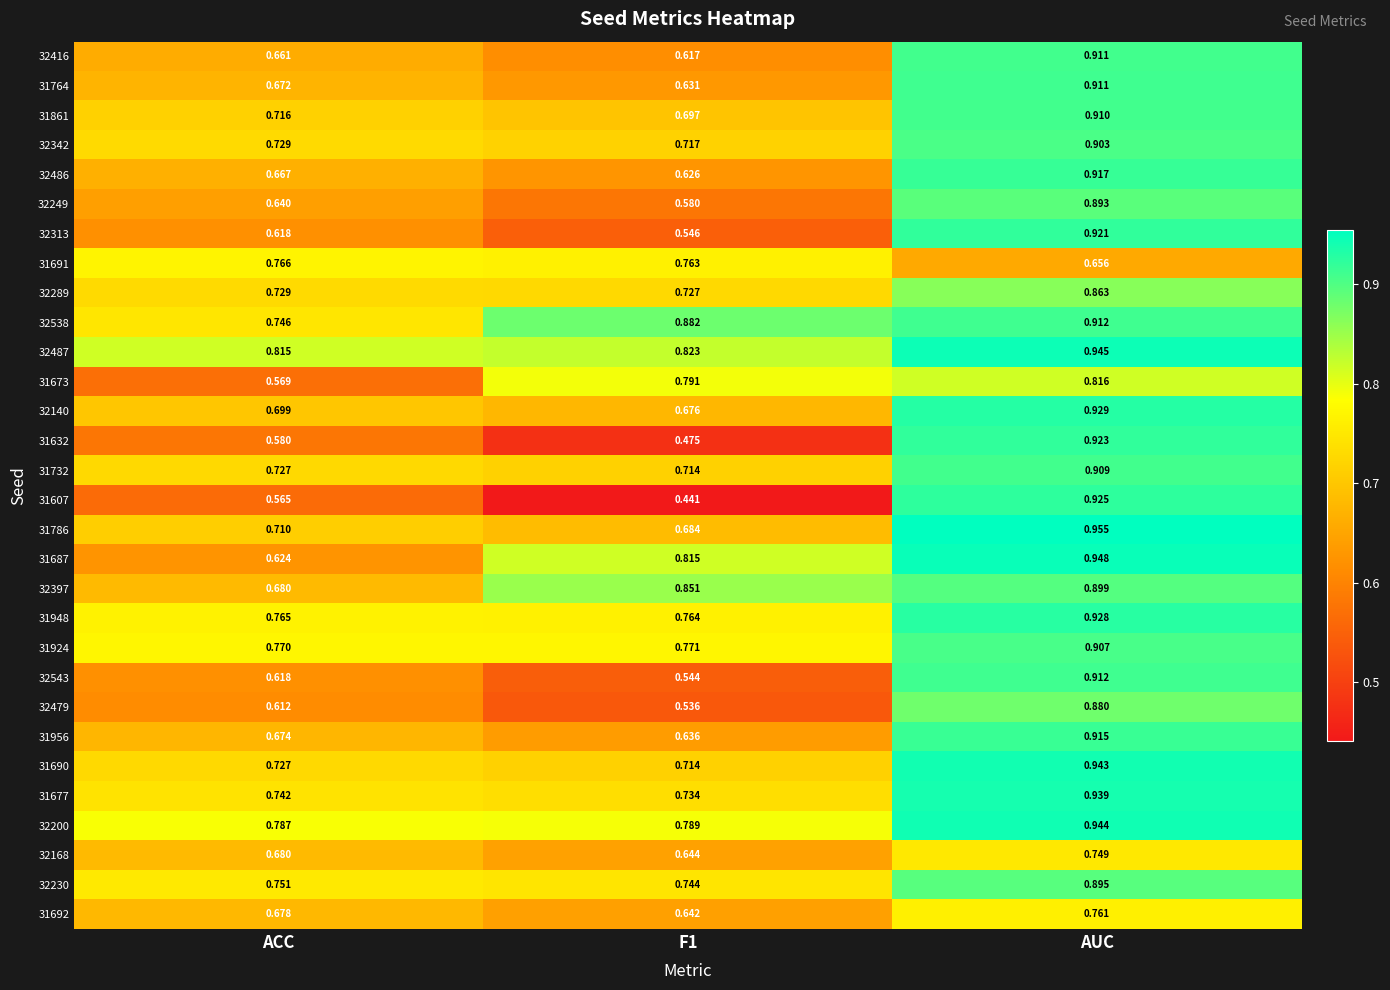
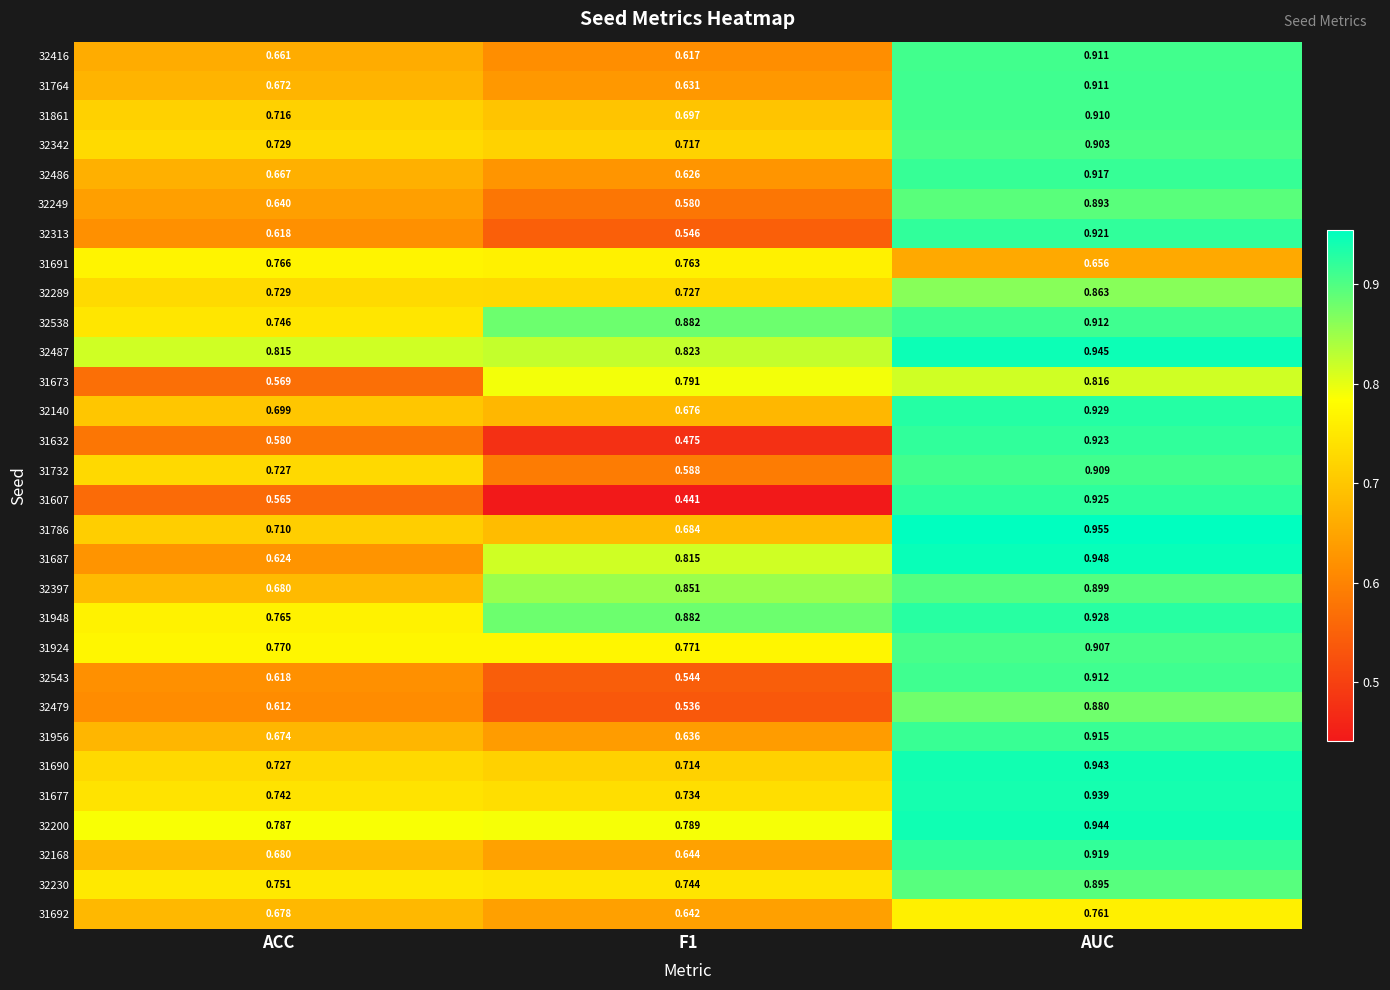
  {
    "32416": {
      "ACC": 0.661,
      "F1": 0.617,
      "AUC": 0.911
    },
    "31764": {
      "ACC": 0.672,
      "F1": 0.631,
      "AUC": 0.911
    },
    "31861": {
      "ACC": 0.716,
      "F1": 0.697,
      "AUC": 0.910
    },
    "32342": {
      "ACC": 0.729,
      "F1": 0.717,
      "AUC": 0.903
    },
    "32486": {
      "ACC": 0.667,
      "F1": 0.626,
      "AUC": 0.917
    },
    "32249": {
      "ACC": 0.640,
      "F1": 0.580,
      "AUC": 0.893
    },
    "32313": {
      "ACC": 0.618,
      "F1": 0.546,
      "AUC": 0.921
    },
    "31691": {
      "ACC": 0.766,
      "F1": 0.763,
      "AUC": 0.656
    },
    "32289": {
      "ACC": 0.729,
      "F1": 0.727,
      "AUC": 0.863
    },
    "32538": {
      "ACC": 0.746,
      "F1": 0.882,
      "AUC": 0.912
    },
    "32487": {
      "ACC": 0.815,
      "F1": 0.823,
      "AUC": 0.945
    },
    "31673": {
      "ACC": 0.569,
      "F1": 0.791,
      "AUC": 0.816
    },
    "32140": {
      "ACC": 0.699,
      "F1": 0.676,
      "AUC": 0.929
    },
    "31632": {
      "ACC": 0.580,
      "F1": 0.475,
      "AUC": 0.923
    },
    "31732": {
      "ACC": 0.727,
-     "F1": 0.714,
+     "F1": 0.588,
      "AUC": 0.909
    },
    "31607": {
      "ACC": 0.565,
      "F1": 0.441,
      "AUC": 0.925
    },
    "31786": {
      "ACC": 0.710,
      "F1": 0.684,
      "AUC": 0.955
    },
    "31687": {
      "ACC": 0.624,
      "F1": 0.815,
      "AUC": 0.948
    },
    "32397": {
      "ACC": 0.680,
      "F1": 0.851,
      "AUC": 0.899
    },
    "31948": {
      "ACC": 0.765,
-     "F1": 0.764,
+     "F1": 0.882,
      "AUC": 0.928
    },
    "31924": {
      "ACC": 0.770,
      "F1": 0.771,
      "AUC": 0.907
    },
    "32543": {
      "ACC": 0.618,
      "F1": 0.544,
      "AUC": 0.912
    },
    "32479": {
      "ACC": 0.612,
      "F1": 0.536,
      "AUC": 0.880
    },
    "31956": {
      "ACC": 0.674,
      "F1": 0.636,
      "AUC": 0.915
    },
    "31690": {
      "ACC": 0.727,
      "F1": 0.714,
      "AUC": 0.943
    },
    "31677": {
      "ACC": 0.742,
      "F1": 0.734,
      "AUC": 0.939
    },
    "32200": {
      "ACC": 0.787,
      "F1": 0.789,
      "AUC": 0.944
    },
    "32168": {
      "ACC": 0.680,
      "F1": 0.644,
-     "AUC": 0.749
+     "AUC": 0.919
    },
    "32230": {
      "ACC": 0.751,
      "F1": 0.744,
      "AUC": 0.895
    },
    "31692": {
      "ACC": 0.678,
      "F1": 0.642,
      "AUC": 0.761
    }
  }
